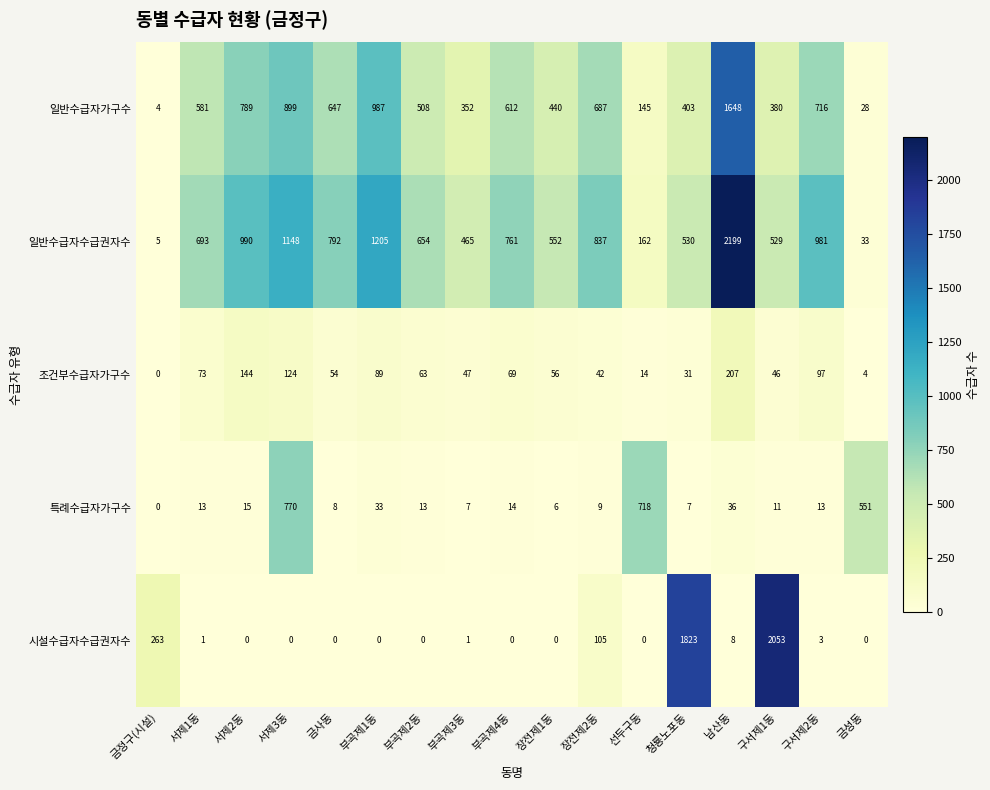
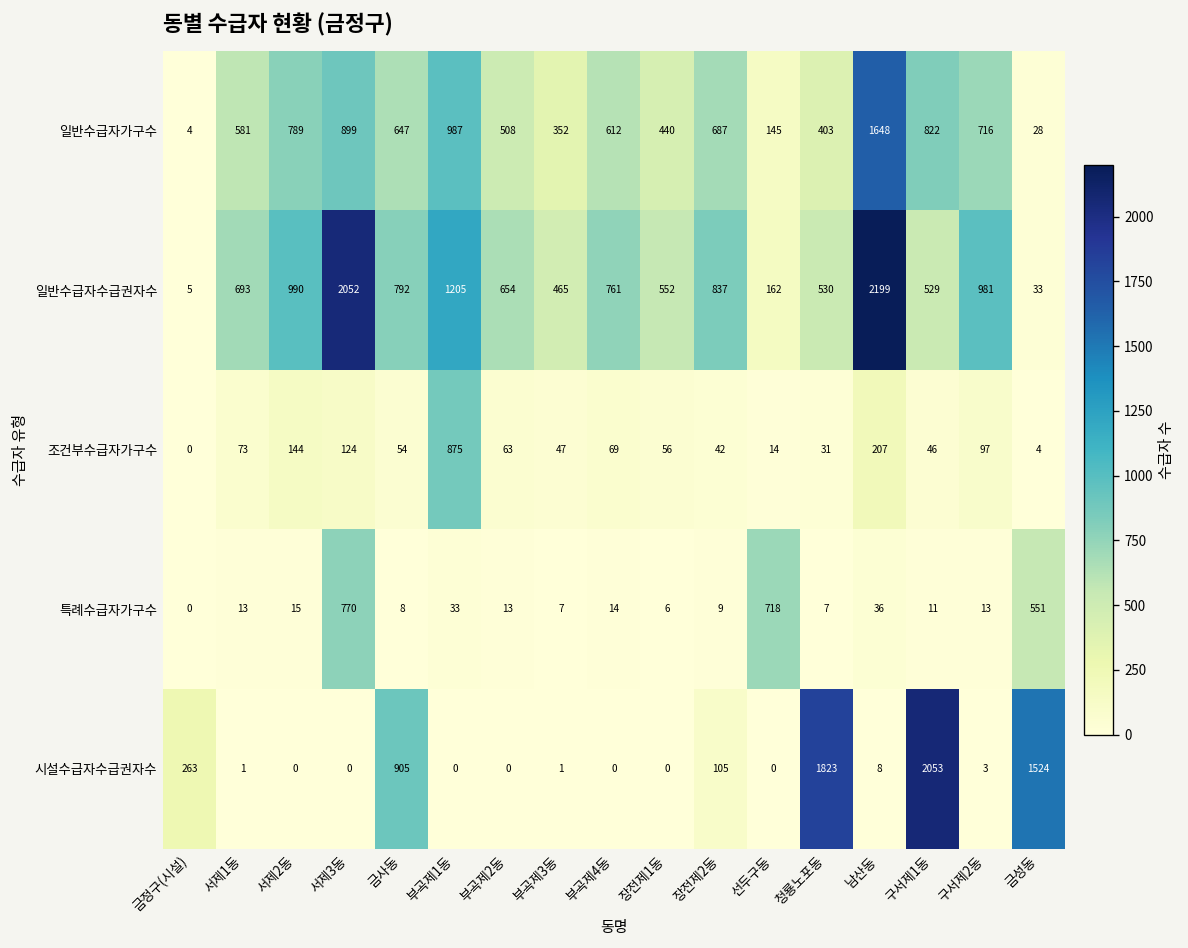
  {
    "일반수급자가구수": {
      "금정구(시설)": 4,
      "서제1동": 581,
      "서제2동": 789,
      "서제3동": 899,
      "금사동": 647,
      "부곡제1동": 987,
      "부곡제2동": 508,
      "부곡제3동": 352,
      "부곡제4동": 612,
      "장전제1동": 440,
      "장전제2동": 687,
      "선두구동": 145,
      "청룡노포동": 403,
      "남산동": 1648,
-     "구서제1동": 380,
+     "구서제1동": 822,
      "구서제2동": 716,
      "금성동": 28
    },
    "일반수급자수급권자수": {
      "금정구(시설)": 5,
      "서제1동": 693,
      "서제2동": 990,
-     "서제3동": 1148,
+     "서제3동": 2052,
      "금사동": 792,
      "부곡제1동": 1205,
      "부곡제2동": 654,
      "부곡제3동": 465,
      "부곡제4동": 761,
      "장전제1동": 552,
      "장전제2동": 837,
      "선두구동": 162,
      "청룡노포동": 530,
      "남산동": 2199,
      "구서제1동": 529,
      "구서제2동": 981,
      "금성동": 33
    },
    "조건부수급자가구수": {
      "금정구(시설)": 0,
      "서제1동": 73,
      "서제2동": 144,
      "서제3동": 124,
      "금사동": 54,
-     "부곡제1동": 89,
+     "부곡제1동": 875,
      "부곡제2동": 63,
      "부곡제3동": 47,
      "부곡제4동": 69,
      "장전제1동": 56,
      "장전제2동": 42,
      "선두구동": 14,
      "청룡노포동": 31,
      "남산동": 207,
      "구서제1동": 46,
      "구서제2동": 97,
      "금성동": 4
    },
    "특례수급자가구수": {
      "금정구(시설)": 0,
      "서제1동": 13,
      "서제2동": 15,
      "서제3동": 770,
      "금사동": 8,
      "부곡제1동": 33,
      "부곡제2동": 13,
      "부곡제3동": 7,
      "부곡제4동": 14,
      "장전제1동": 6,
      "장전제2동": 9,
      "선두구동": 718,
      "청룡노포동": 7,
      "남산동": 36,
      "구서제1동": 11,
      "구서제2동": 13,
      "금성동": 551
    },
    "시설수급자수급권자수": {
      "금정구(시설)": 263,
      "서제1동": 1,
      "서제2동": 0,
      "서제3동": 0,
-     "금사동": 0,
+     "금사동": 905,
      "부곡제1동": 0,
      "부곡제2동": 0,
      "부곡제3동": 1,
      "부곡제4동": 0,
      "장전제1동": 0,
      "장전제2동": 105,
      "선두구동": 0,
      "청룡노포동": 1823,
      "남산동": 8,
      "구서제1동": 2053,
      "구서제2동": 3,
-     "금성동": 0
+     "금성동": 1524
    }
  }
